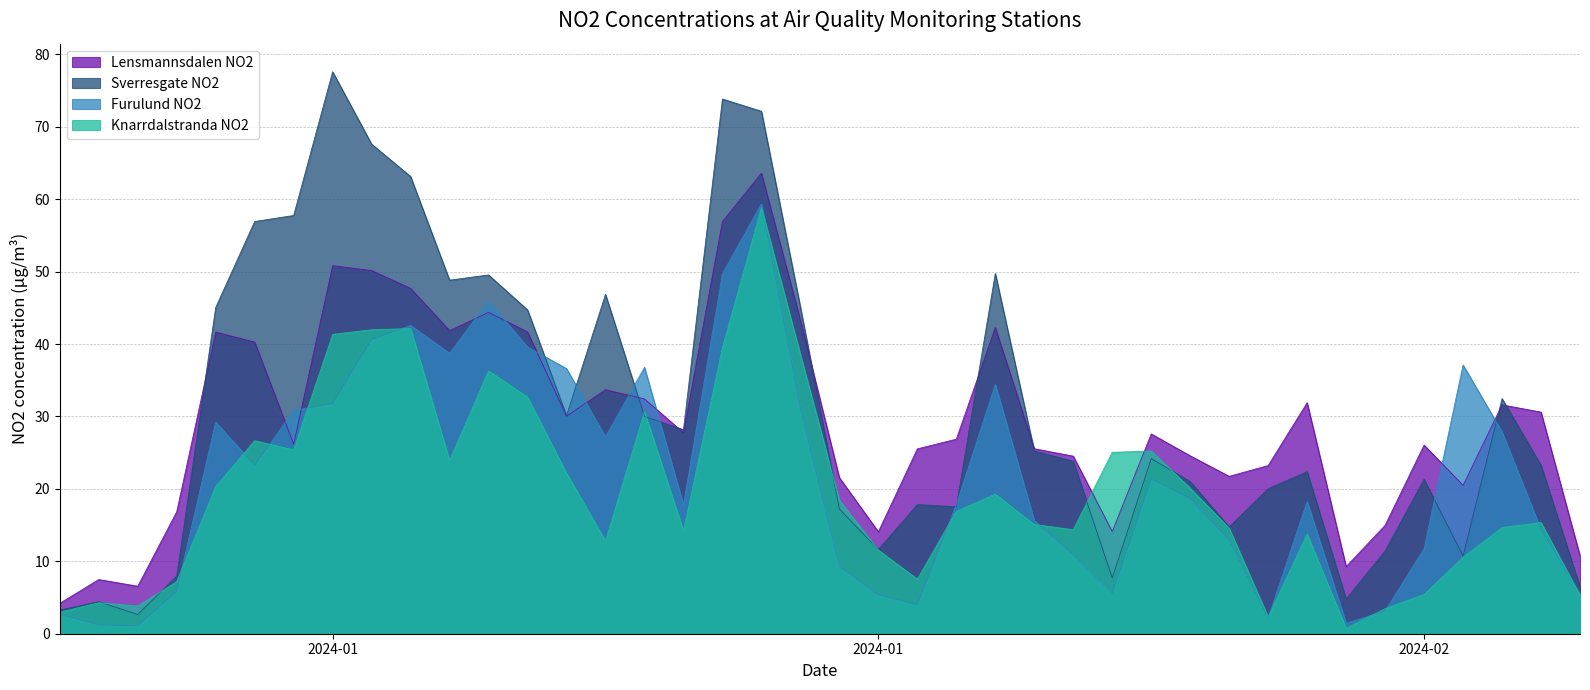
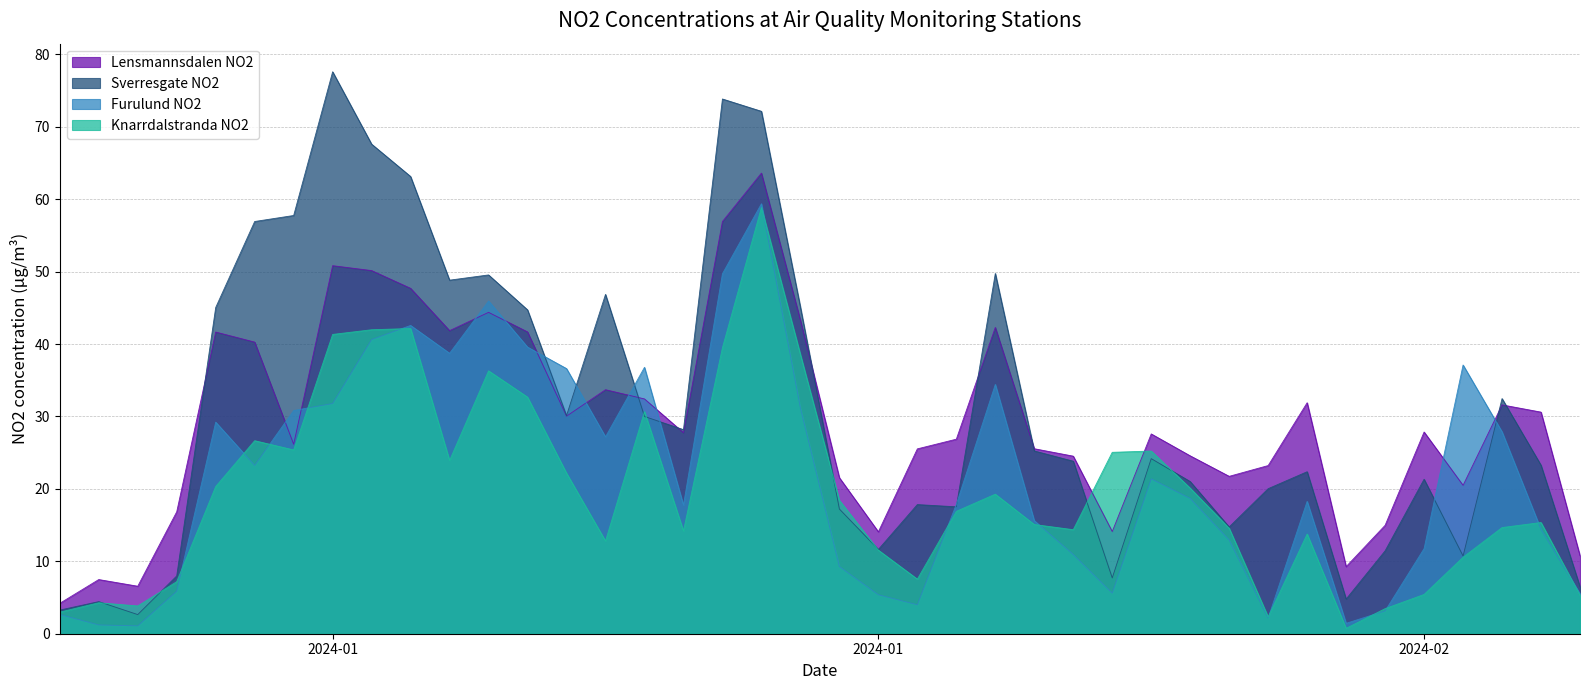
  {
    "Lensmannsdalen NO2": {
-     "2024-02": 26
+     "2024-02": 28
    },
    "Sverresgate NO2": {
      "2024-02": 21
    },
    "Furulund NO2": {
      "2024-02": 12
    },
    "Knarrdalstranda NO2": {
      "2024-02": 5
    }
  }
